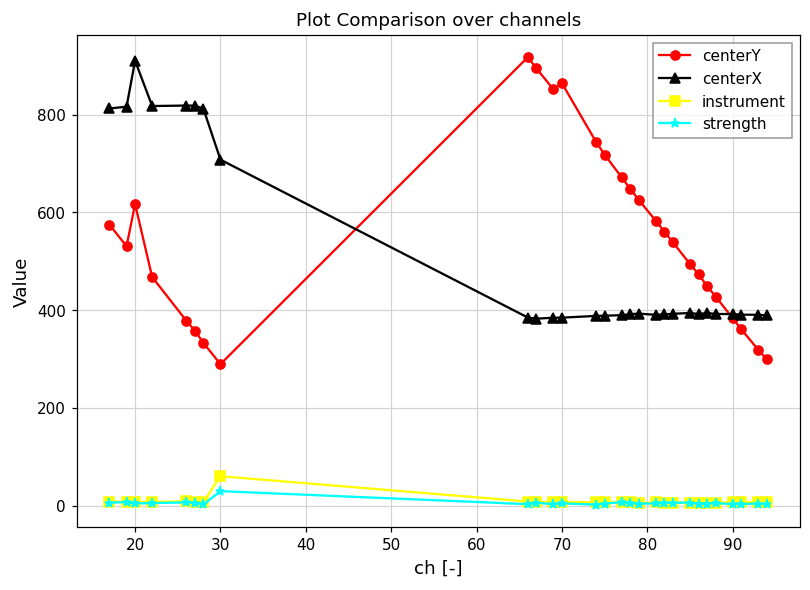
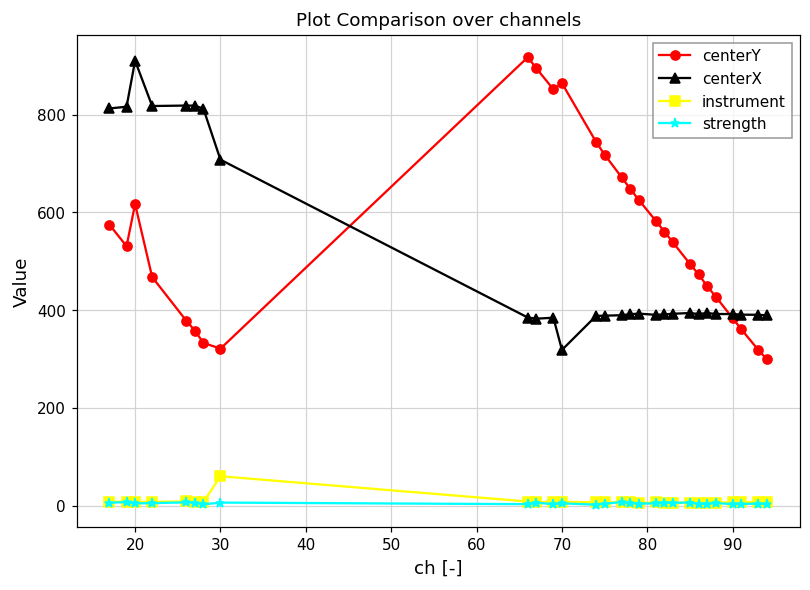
  {
    "centerY": {
      "20": 620,
-     "30": 290,
+     "30": 320,
      "70": 860,
      "90": 380
    },
    "centerX": {
      "20": 910,
      "30": 710,
-     "70": 380,
+     "70": 320,
      "90": 390
    },
    "instrument": {
      "30": 60
    },
    "strength": {
-     "30": 30
+     "30": 10
    }
  }
